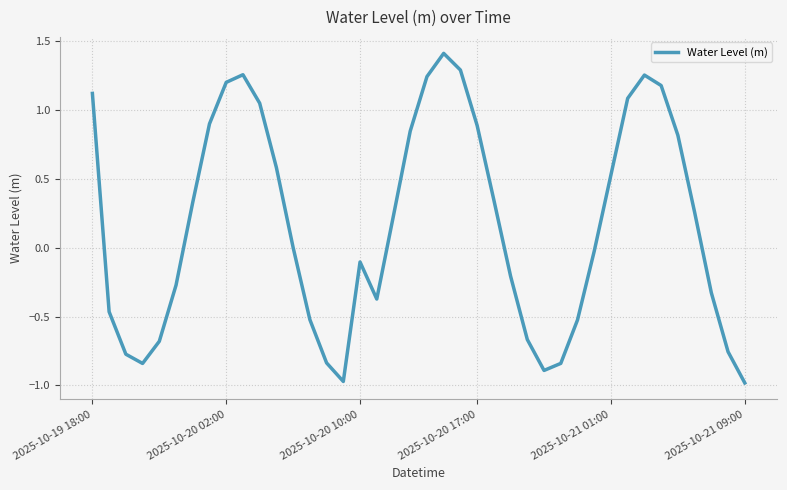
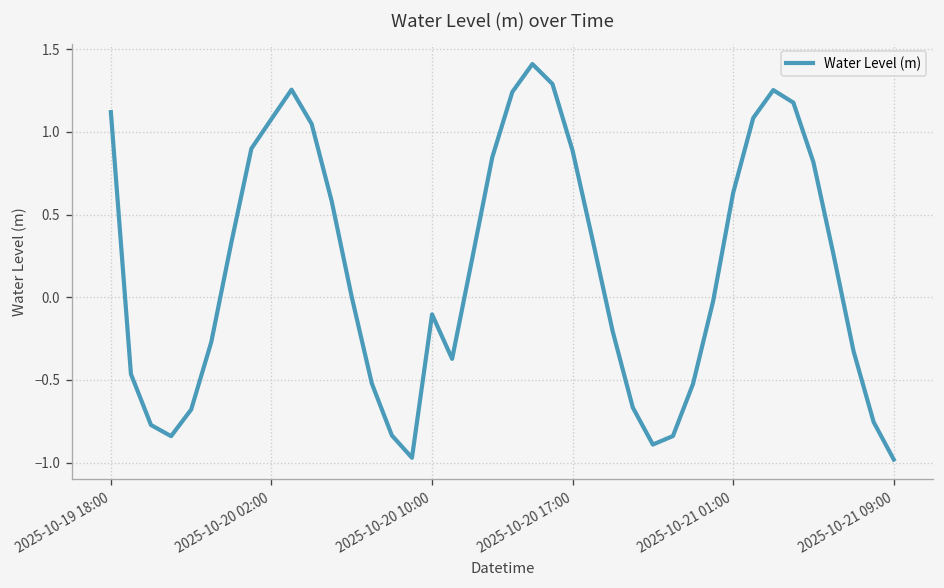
  {
    "2025-10-19 18:00": 1.12,
-   "2025-10-20 02:00": 1.20,
+   "2025-10-20 02:00": 1.08,
    "2025-10-20 10:00": -0.10,
    "2025-10-20 17:00": 0.89,
-   "2025-10-21 01:00": 0.53,
+   "2025-10-21 01:00": 0.63,
    "2025-10-21 09:00": -0.98
  }
